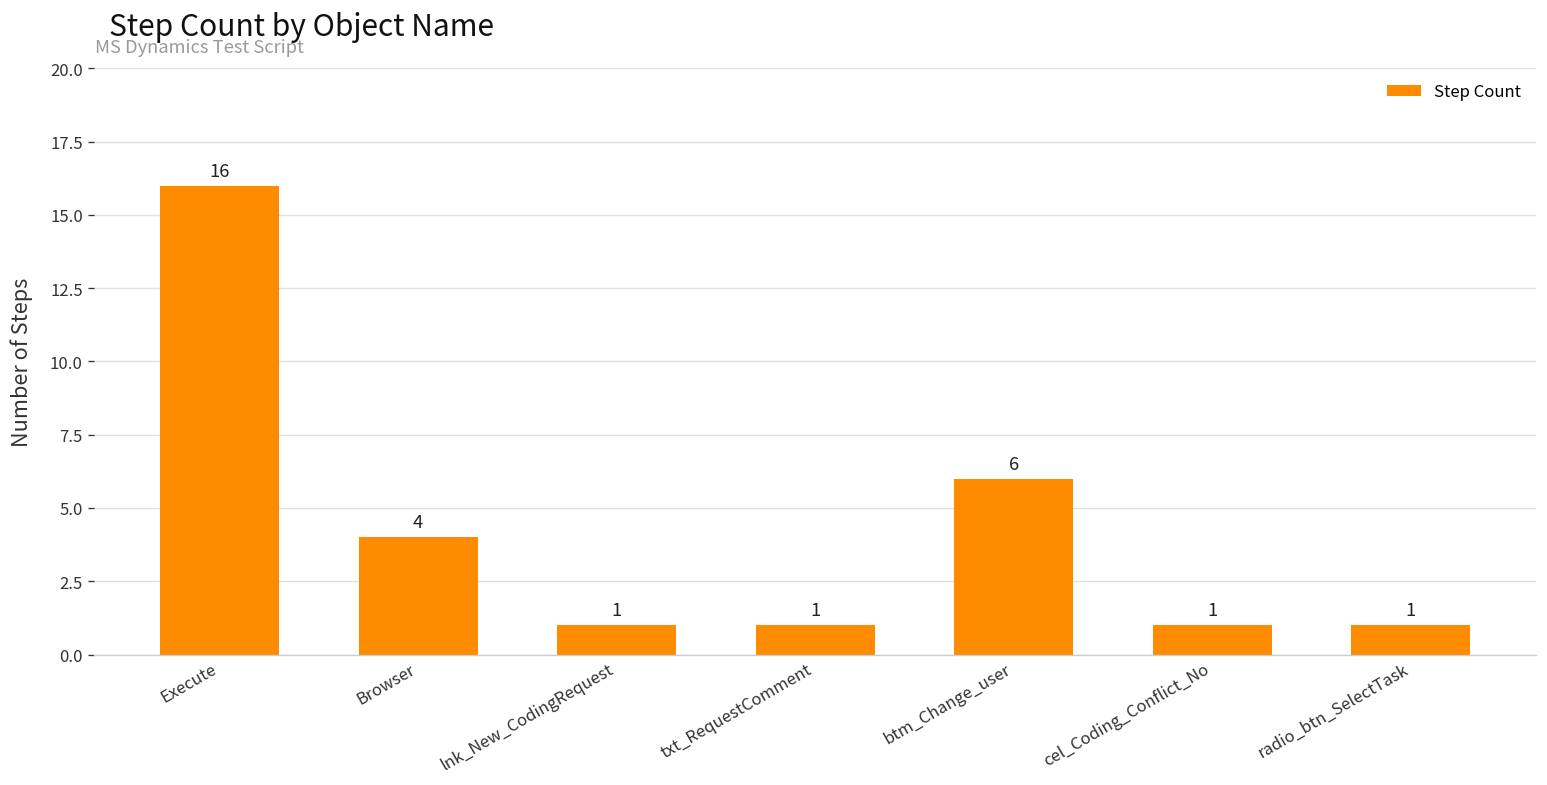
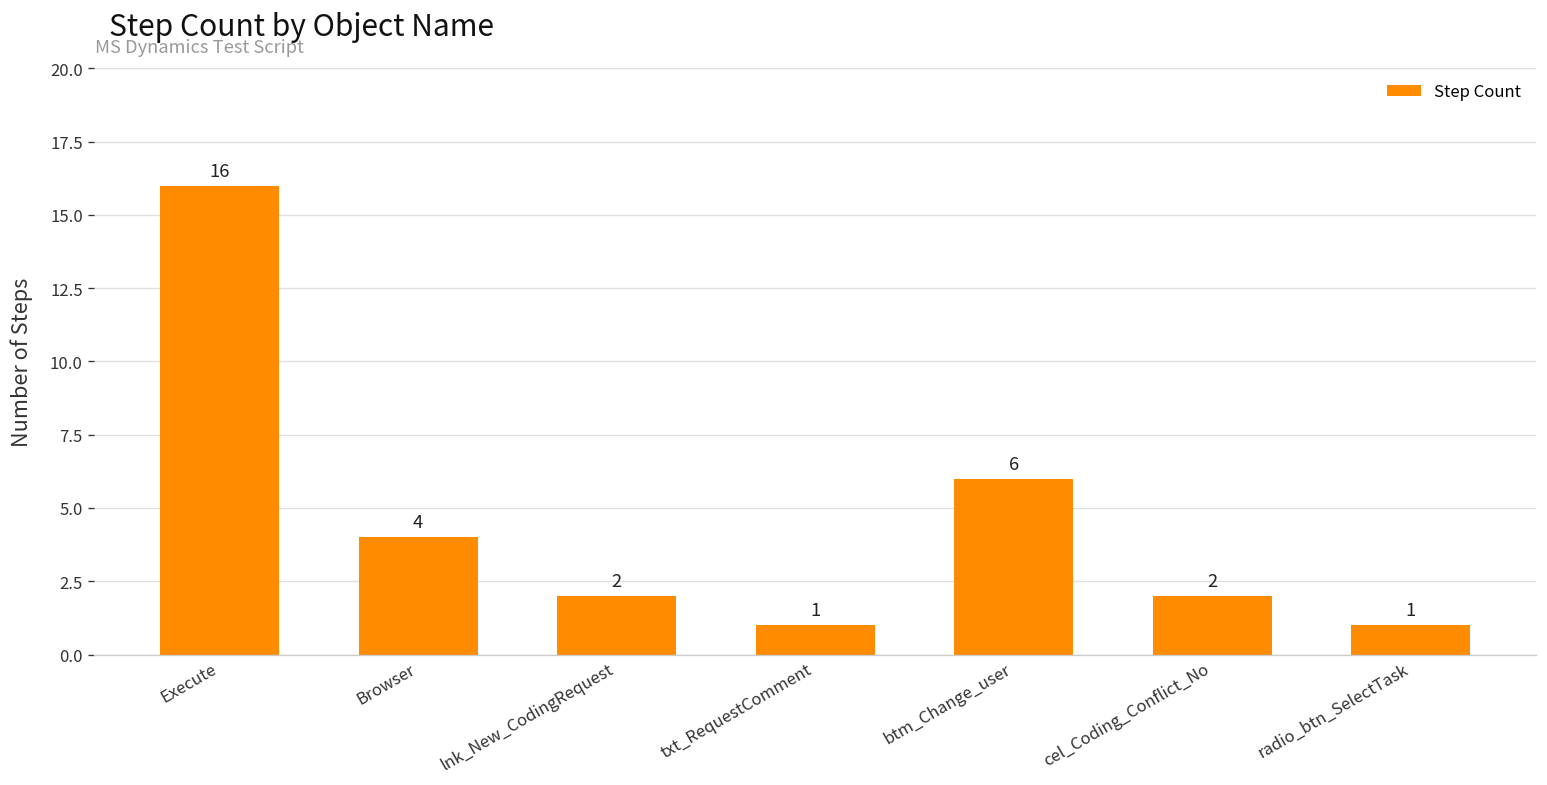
  {
    "Execute": 16,
    "Browser": 4,
-   "lnk_New_CodingRequest": 1,
+   "lnk_New_CodingRequest": 2,
    "txt_RequestComment": 1,
    "btm_Change_user": 6,
-   "cel_Coding_Conflict_No": 1,
+   "cel_Coding_Conflict_No": 2,
    "radio_btn_SelectTask": 1
  }
